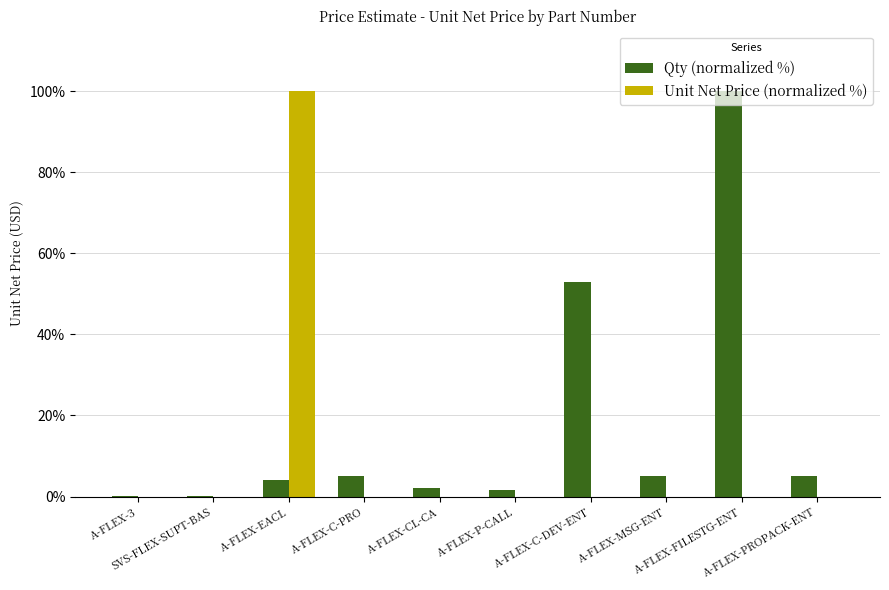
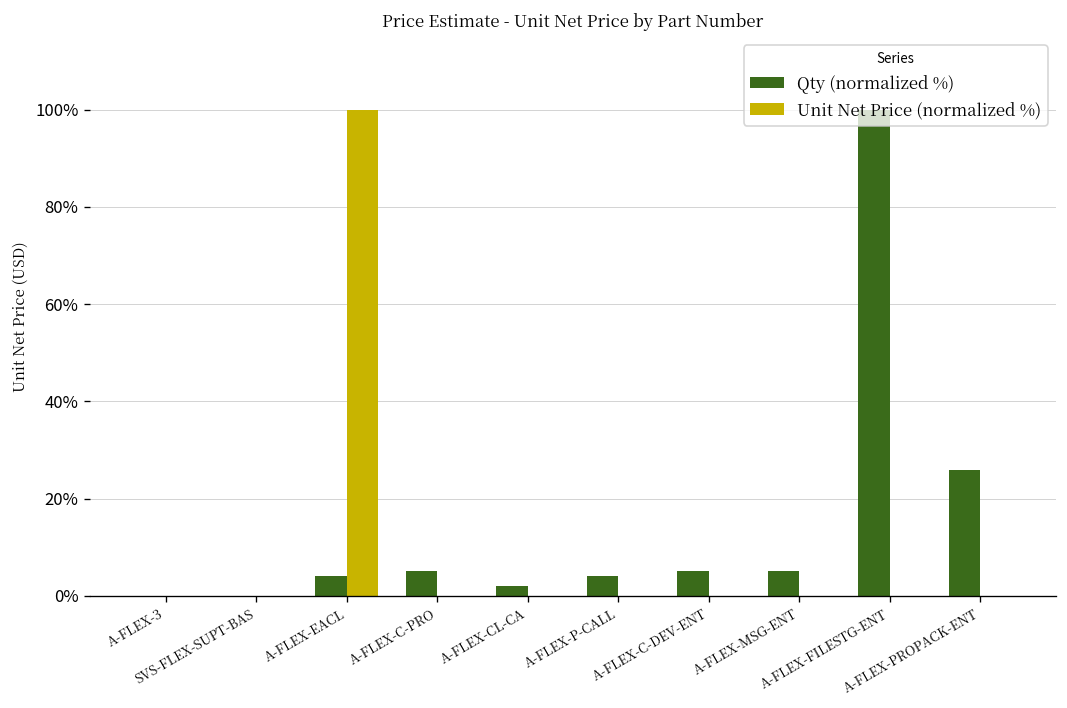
  {
    "Qty (normalized %)": {
      "A-FLEX-EACL": "4%",
      "A-FLEX-C-PRO": "5%",
      "A-FLEX-CL-CA": "2%",
-     "A-FLEX-P-CALL": "2%",
-     "A-FLEX-C-DEV-ENT": "53%",
+     "A-FLEX-P-CALL": "4%",
+     "A-FLEX-C-DEV-ENT": "5%",
      "A-FLEX-MSG-ENT": "5%",
-     "A-FLEX-PROPACK-ENT": "5%"
+     "A-FLEX-PROPACK-ENT": "26%"
    },
    "Unit Net Price (normalized %)": {
      "A-FLEX-3": "0%",
      "SVS-FLEX-SUPT-BAS": "0%",
      "A-FLEX-EACL": "100%",
      "A-FLEX-C-PRO": "0%",
      "A-FLEX-CL-CA": "0%",
      "A-FLEX-P-CALL": "0%",
      "A-FLEX-C-DEV-ENT": "0%",
      "A-FLEX-MSG-ENT": "0%",
      "A-FLEX-FILESTG-ENT": "0%",
      "A-FLEX-PROPACK-ENT": "0%"
    }
  }
